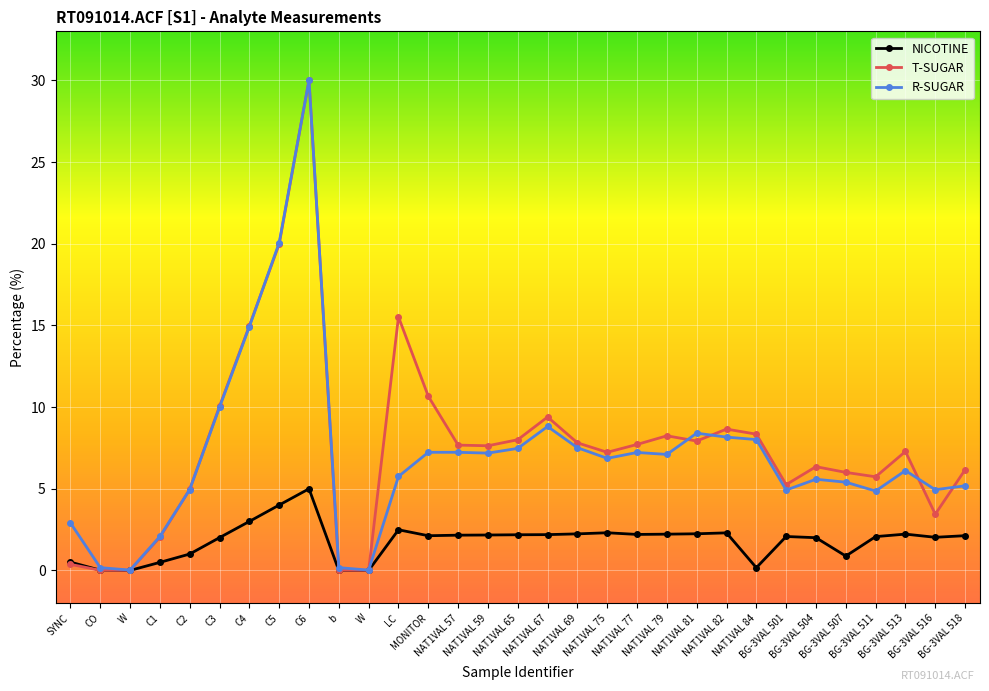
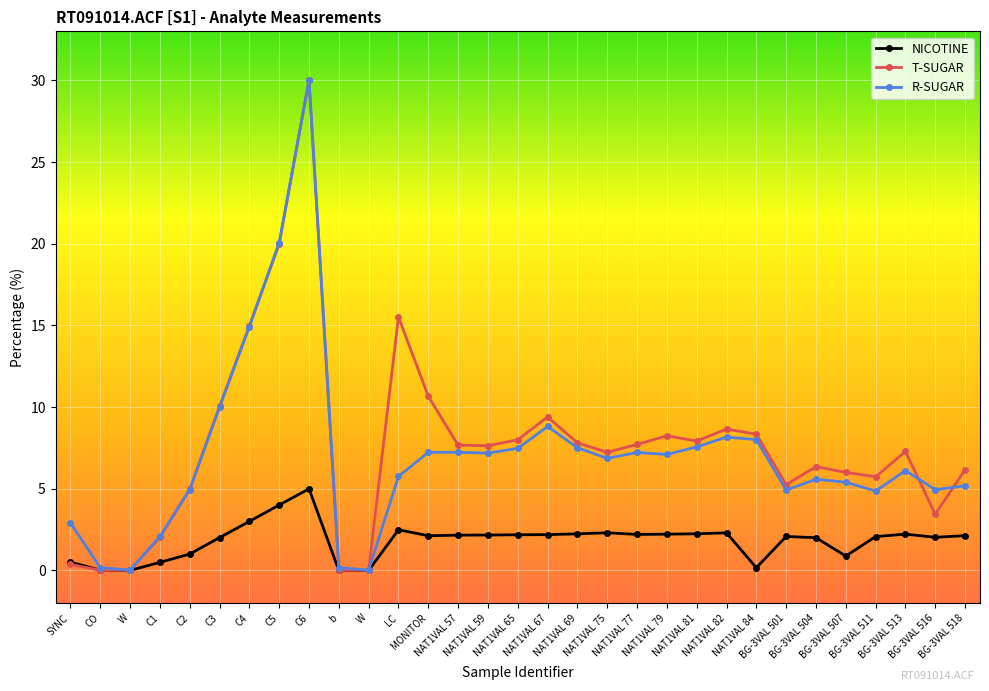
  {
    "NICOTINE": {
      "C1": 0.5,
      "C2": 1.0,
      "C3": 2.0,
      "C4": 3.0,
      "C5": 4.0,
      "C6": 5.0,
      "LC": 2.5,
      "MONITOR": 2.1,
      "NAT1VAL 57": 2.2,
      "NAT1VAL 59": 2.2,
      "NAT1VAL 65": 2.2,
      "NAT1VAL 67": 2.2,
      "NAT1VAL 69": 2.2,
      "NAT1VAL 75": 2.3,
      "NAT1VAL 77": 2.2,
      "NAT1VAL 79": 2.2,
      "NAT1VAL 81": 2.2,
      "NAT1VAL 82": 2.3,
      "NAT1VAL 84": 0.2,
      "BG-3VAL 501": 2.1,
      "BG-3VAL 504": 2.0,
      "BG-3VAL 507": 0.9,
      "BG-3VAL 511": 2.1,
      "BG-3VAL 513": 2.2,
      "BG-3VAL 516": 2.0,
      "BG-3VAL 518": 2.1
    },
    "T-SUGAR": {
      "LC": 15.5,
      "MONITOR": 10.7,
      "NAT1VAL 57": 7.7,
      "NAT1VAL 59": 7.6,
      "NAT1VAL 65": 8.0,
      "NAT1VAL 67": 9.4,
      "NAT1VAL 69": 7.8,
      "NAT1VAL 75": 7.2,
      "NAT1VAL 77": 7.7,
      "NAT1VAL 79": 8.2,
      "NAT1VAL 81": 7.9,
      "NAT1VAL 82": 8.7,
      "NAT1VAL 84": 8.3,
      "BG-3VAL 501": 5.3,
      "BG-3VAL 504": 6.4,
      "BG-3VAL 507": 6.0,
      "BG-3VAL 511": 5.7,
      "BG-3VAL 513": 7.3,
      "BG-3VAL 516": 3.4,
      "BG-3VAL 518": 6.2
    },
    "R-SUGAR": {
      "SYNC": 2.9,
      "CO": 0.2,
      "b": 0.2,
      "LC": 5.8,
      "MONITOR": 7.2,
      "NAT1VAL 57": 7.2,
      "NAT1VAL 59": 7.2,
      "NAT1VAL 65": 7.5,
      "NAT1VAL 67": 8.8,
      "NAT1VAL 69": 7.5,
      "NAT1VAL 75": 6.9,
      "NAT1VAL 77": 7.2,
      "NAT1VAL 79": 7.1,
-     "NAT1VAL 81": 8.4,
+     "NAT1VAL 81": 7.6,
      "NAT1VAL 82": 8.2,
      "NAT1VAL 84": 8.0,
      "BG-3VAL 501": 4.9,
      "BG-3VAL 504": 5.6,
      "BG-3VAL 507": 5.4,
      "BG-3VAL 511": 4.9,
      "BG-3VAL 513": 6.1,
      "BG-3VAL 516": 4.9,
      "BG-3VAL 518": 5.2
    }
  }
